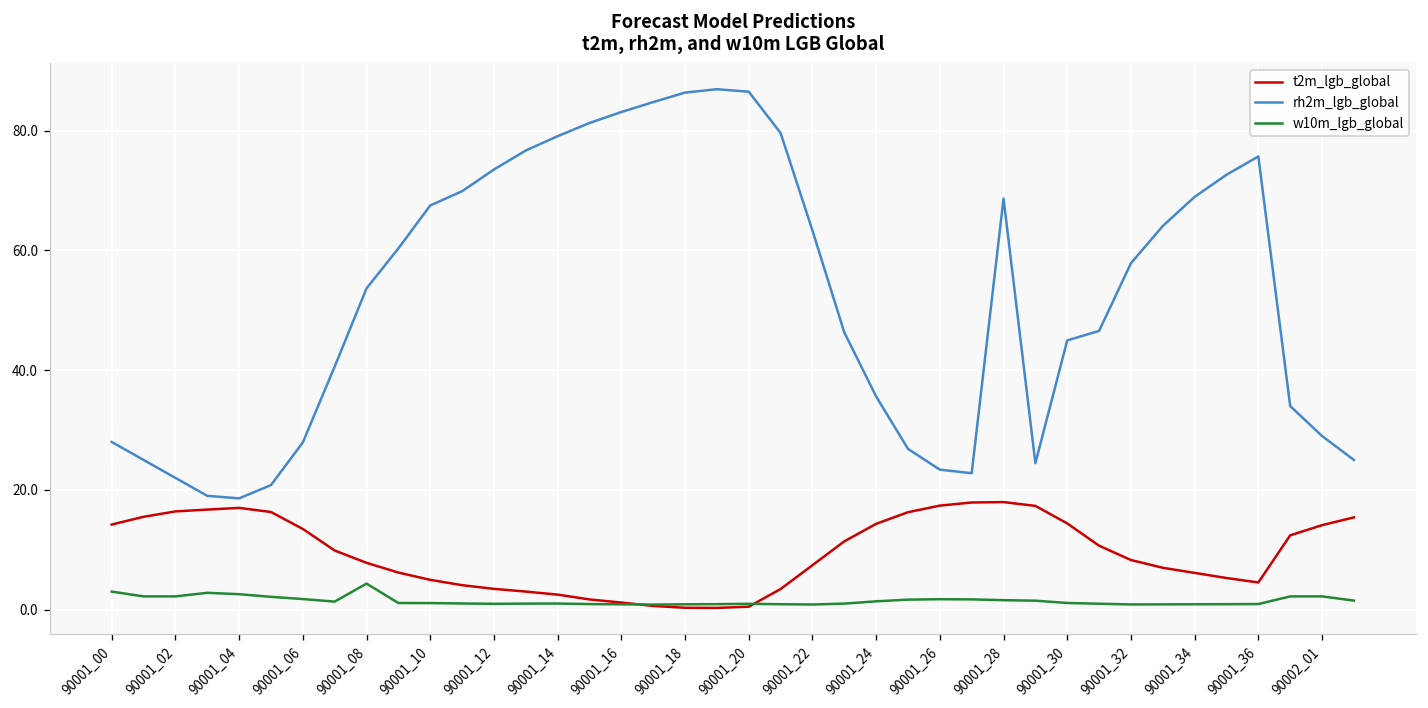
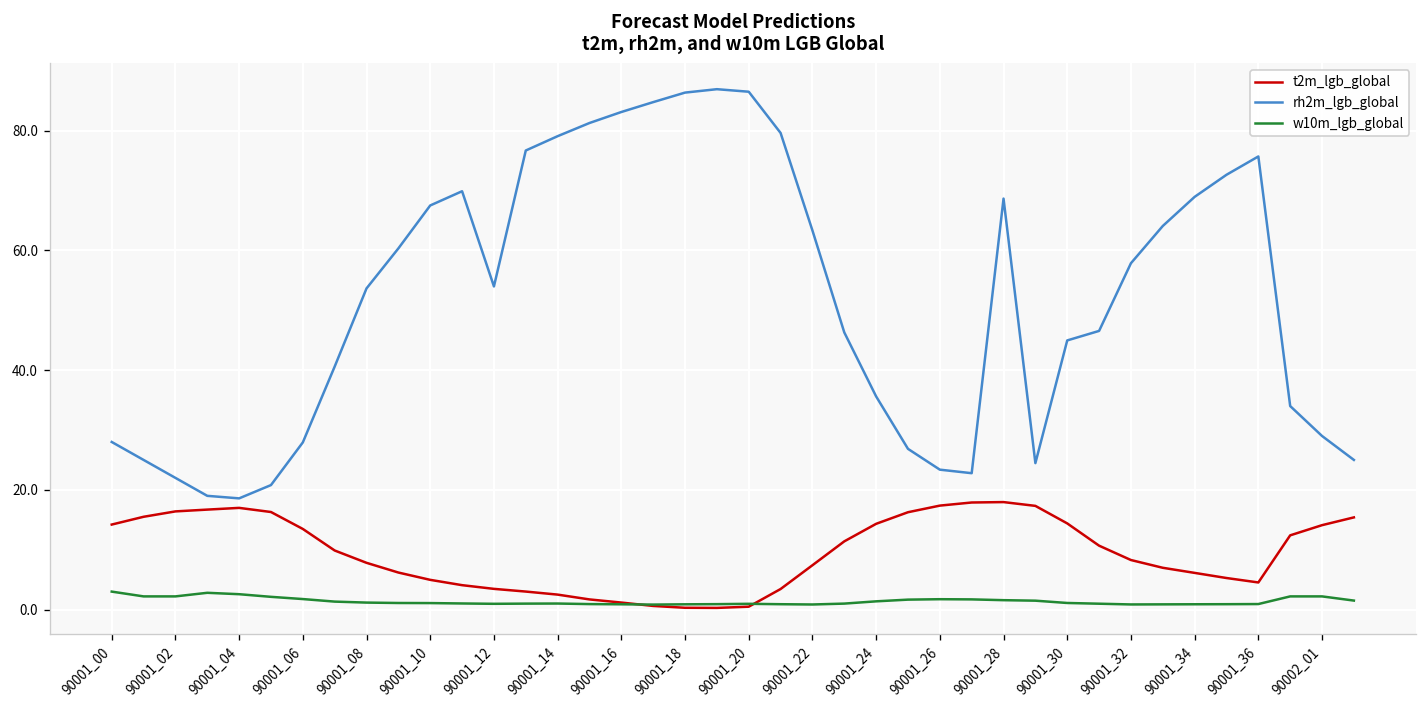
  {
    "t2m_lgb_global": {
      "90001_00": 14,
      "90001_02": 16,
      "90001_04": 17,
      "90001_06": 13,
      "90001_08": 8,
      "90001_10": 5,
      "90001_12": 3,
      "90001_14": 2,
      "90001_18": 0,
      "90001_22": 7,
      "90001_24": 14,
      "90001_26": 17,
      "90001_28": 18,
      "90001_30": 14,
      "90001_32": 8,
      "90001_34": 6,
      "90001_36": 5,
      "90002_01": 14
    },
    "rh2m_lgb_global": {
      "90001_00": 28,
      "90001_02": 22,
      "90001_04": 19,
      "90001_06": 28,
      "90001_08": 54,
      "90001_10": 68,
-     "90001_12": 74,
+     "90001_12": 54,
      "90001_14": 79,
      "90001_16": 83,
      "90001_18": 86,
      "90001_20": 87,
      "90001_22": 63,
      "90001_24": 36,
      "90001_26": 23,
      "90001_28": 69,
      "90001_30": 45,
      "90001_32": 58,
      "90001_34": 69,
      "90001_36": 76,
      "90002_01": 29
    },
    "w10m_lgb_global": {
      "90001_00": 3,
      "90001_02": 2,
      "90001_04": 3,
      "90001_06": 2,
-     "90001_08": 4,
+     "90001_08": 1,
      "90001_10": 1,
      "90001_12": 1,
      "90001_14": 1,
      "90001_18": 1,
      "90001_22": 1,
      "90001_24": 1,
      "90001_26": 2,
      "90001_28": 2,
      "90001_30": 1,
      "90001_32": 1,
      "90001_34": 1,
      "90001_36": 1,
      "90002_01": 2
    }
  }
